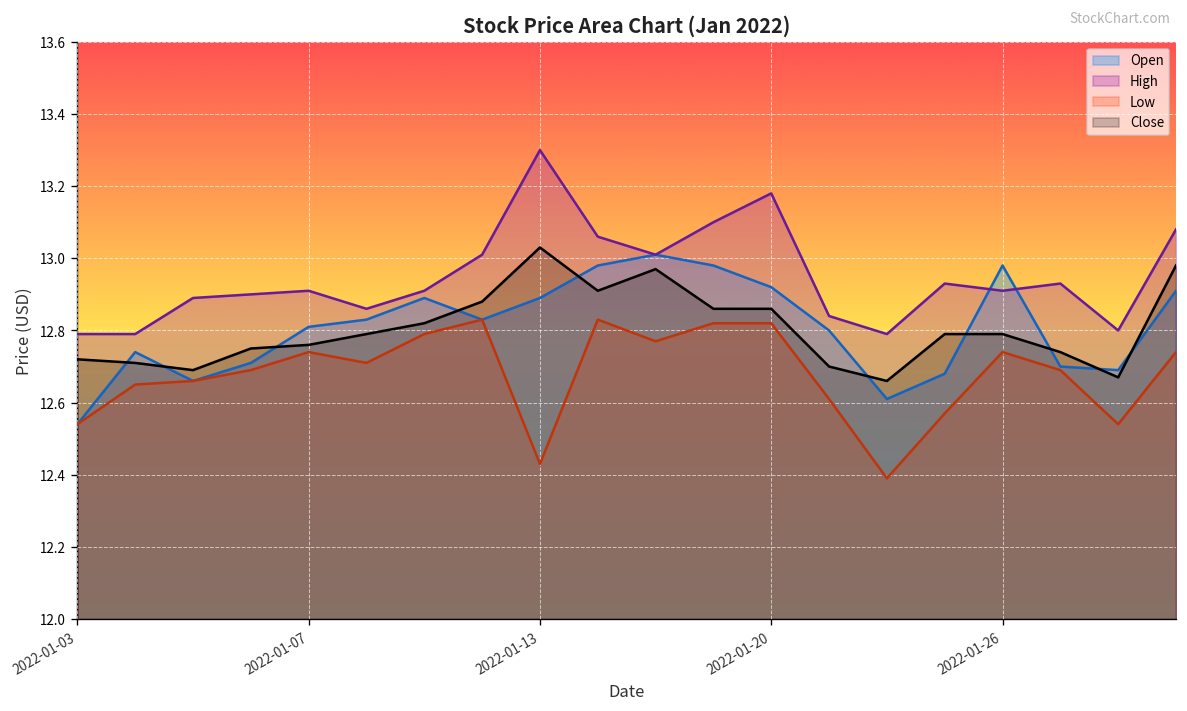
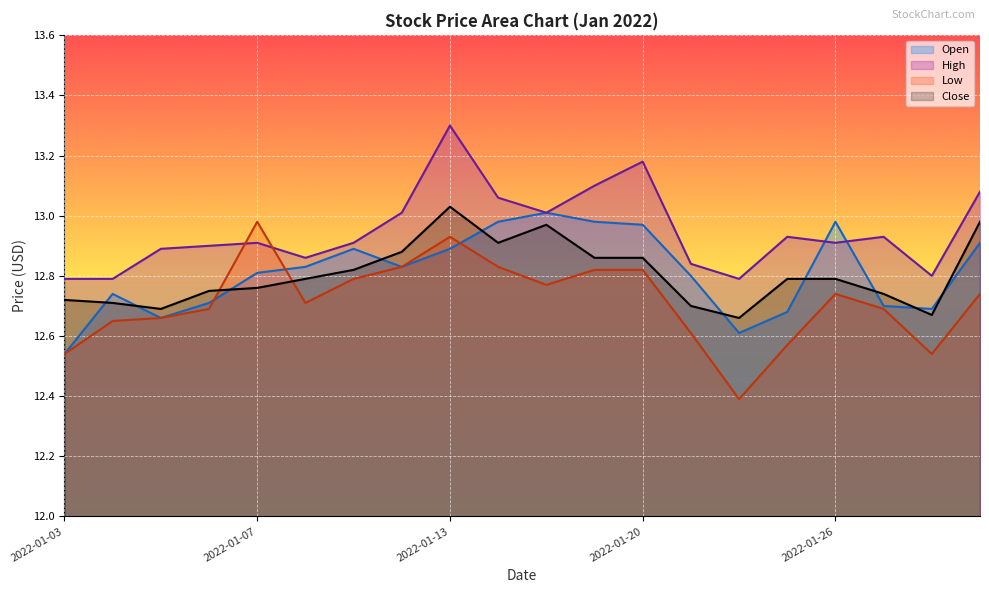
  {
    "Open": {
      "2022-01-07": 12.81,
      "2022-01-13": 12.89,
-     "2022-01-20": 12.92,
+     "2022-01-20": 12.97,
      "2022-01-26": 12.98
    },
    "Low": {
-     "2022-01-07": 12.74,
-     "2022-01-13": 12.43,
+     "2022-01-07": 12.98,
+     "2022-01-13": 12.93,
      "2022-01-20": 12.82,
      "2022-01-26": 12.74
    }
  }
